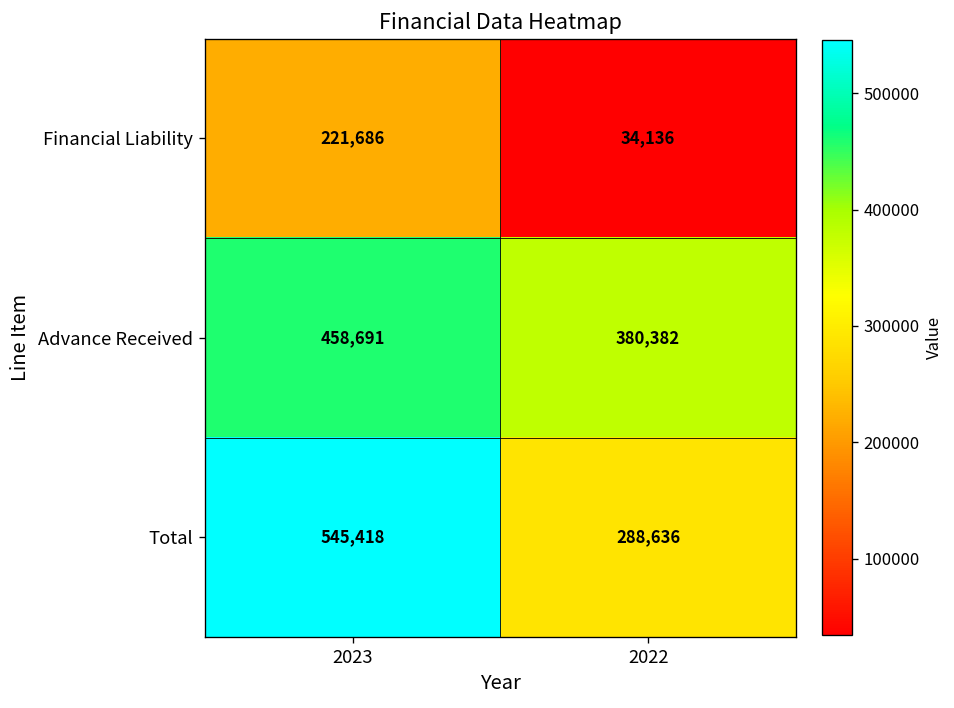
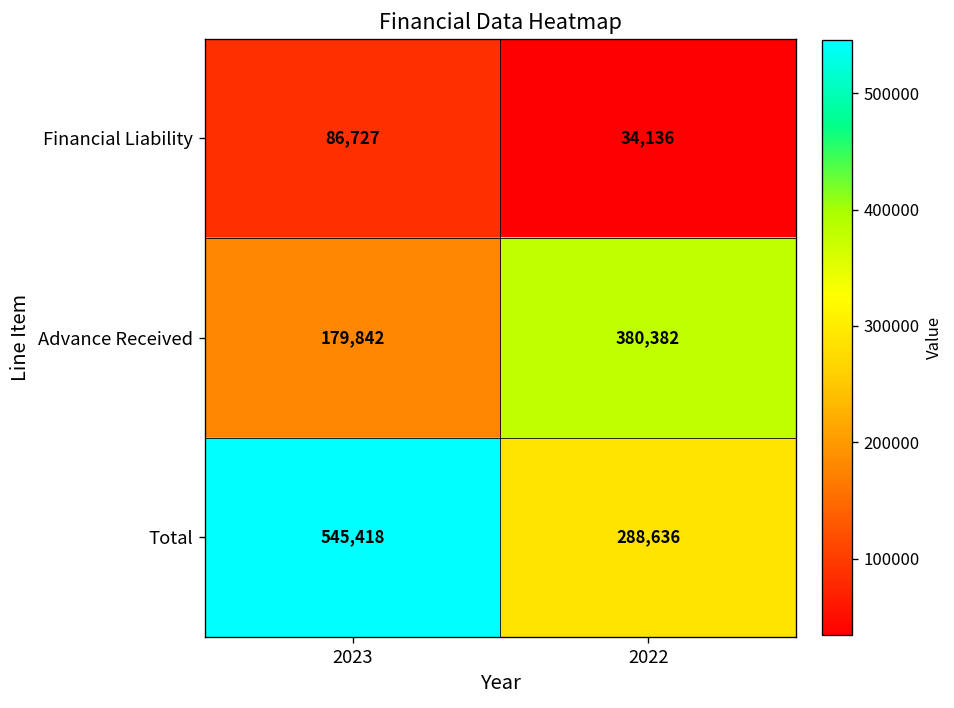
  {
    "Financial Liability": {
-     "2023": "221,686",
+     "2023": "86,727",
      "2022": "34,136"
    },
    "Advance Received": {
-     "2023": "458,691",
+     "2023": "179,842",
      "2022": "380,382"
    },
    "Total": {
      "2023": "545,418",
      "2022": "288,636"
    }
  }
